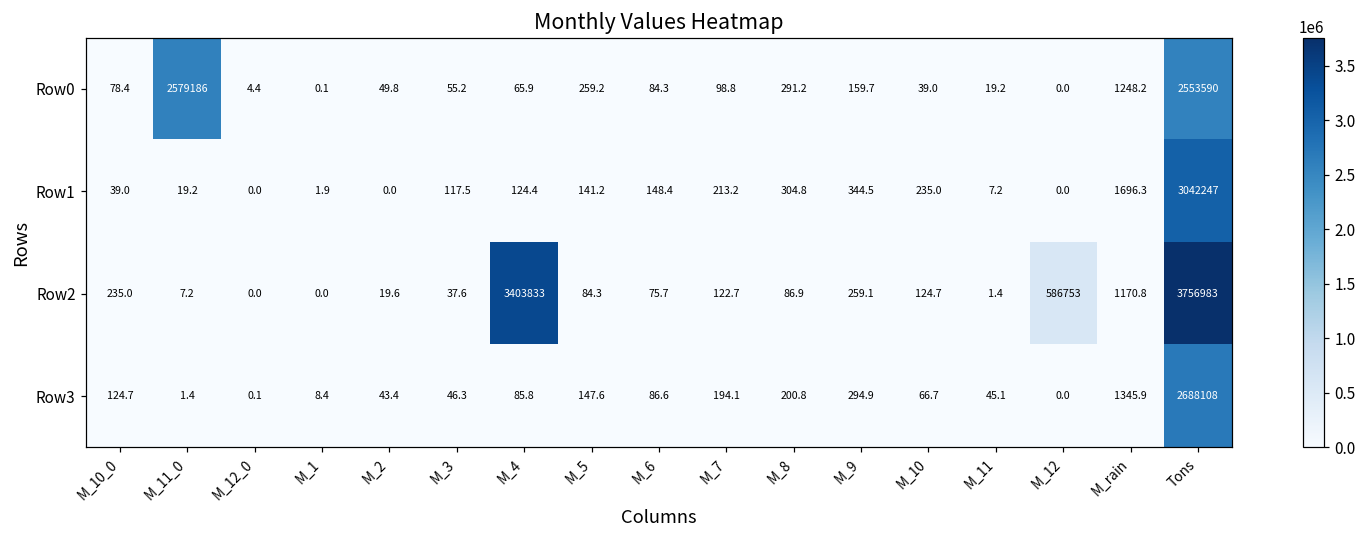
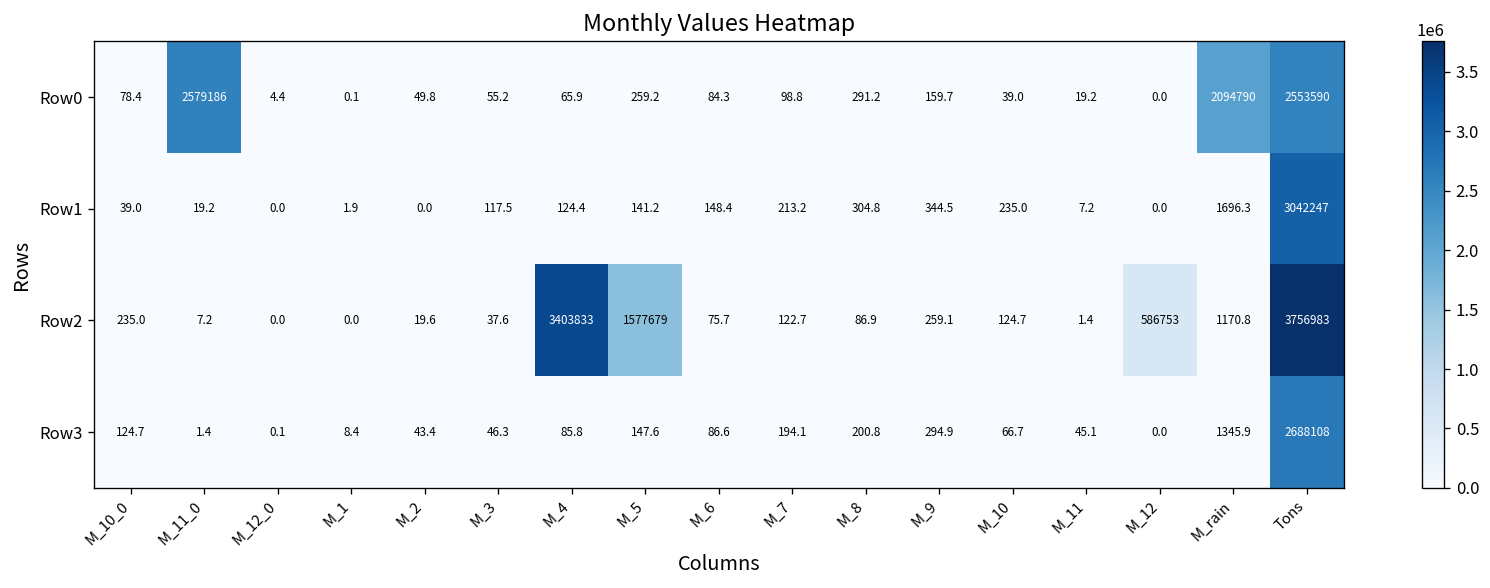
  {
    "Row0": {
      "M_10_0": 78.4,
      "M_11_0": 2579186,
      "M_12_0": 4.4,
      "M_1": 0.1,
      "M_2": 49.8,
      "M_3": 55.2,
      "M_4": 65.9,
      "M_5": 259.2,
      "M_6": 84.3,
      "M_7": 98.8,
      "M_8": 291.2,
      "M_9": 159.7,
      "M_10": 39.0,
      "M_11": 19.2,
      "M_12": 0.0,
-     "M_rain": 1248.2,
+     "M_rain": 2094790,
      "Tons": 2553590
    },
    "Row1": {
      "M_10_0": 39.0,
      "M_11_0": 19.2,
      "M_12_0": 0.0,
      "M_1": 1.9,
      "M_2": 0.0,
      "M_3": 117.5,
      "M_4": 124.4,
      "M_5": 141.2,
      "M_6": 148.4,
      "M_7": 213.2,
      "M_8": 304.8,
      "M_9": 344.5,
      "M_10": 235.0,
      "M_11": 7.2,
      "M_12": 0.0,
      "M_rain": 1696.3,
      "Tons": 3042247
    },
    "Row2": {
      "M_10_0": 235.0,
      "M_11_0": 7.2,
      "M_12_0": 0.0,
      "M_1": 0.0,
      "M_2": 19.6,
      "M_3": 37.6,
      "M_4": 3403833,
-     "M_5": 84.3,
+     "M_5": 1577679,
      "M_6": 75.7,
      "M_7": 122.7,
      "M_8": 86.9,
      "M_9": 259.1,
      "M_10": 124.7,
      "M_11": 1.4,
      "M_12": 586753,
      "M_rain": 1170.8,
      "Tons": 3756983
    },
    "Row3": {
      "M_10_0": 124.7,
      "M_11_0": 1.4,
      "M_12_0": 0.1,
      "M_1": 8.4,
      "M_2": 43.4,
      "M_3": 46.3,
      "M_4": 85.8,
      "M_5": 147.6,
      "M_6": 86.6,
      "M_7": 194.1,
      "M_8": 200.8,
      "M_9": 294.9,
      "M_10": 66.7,
      "M_11": 45.1,
      "M_12": 0.0,
      "M_rain": 1345.9,
      "Tons": 2688108
    }
  }
